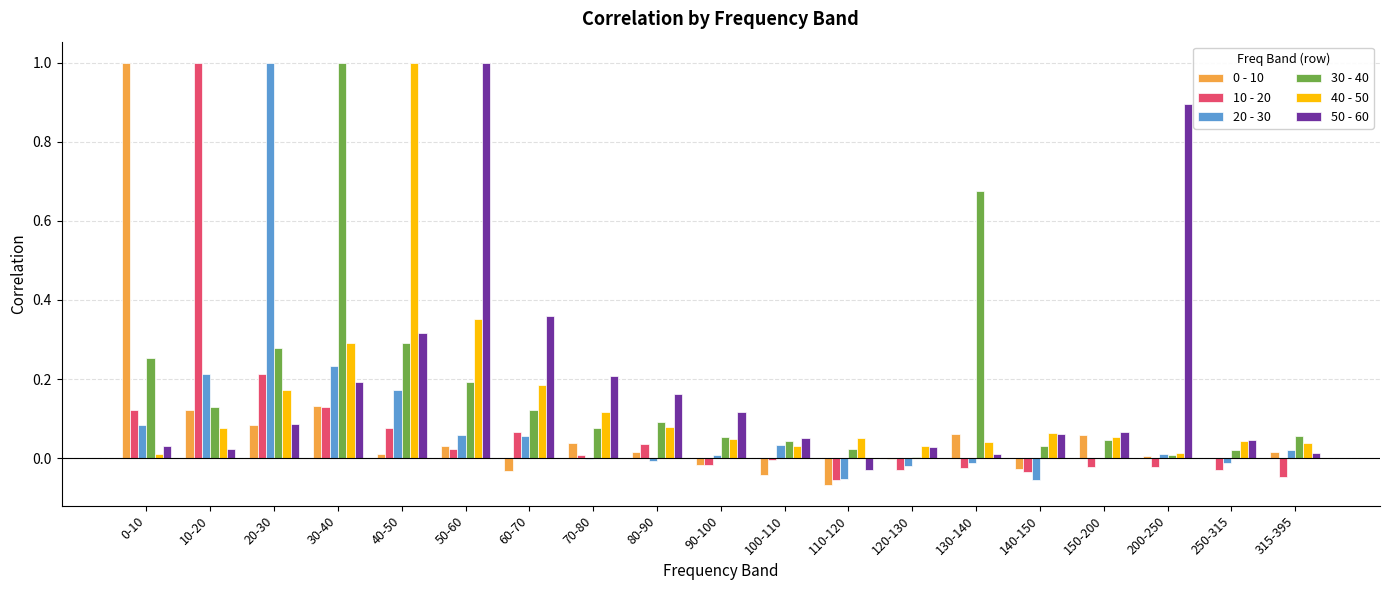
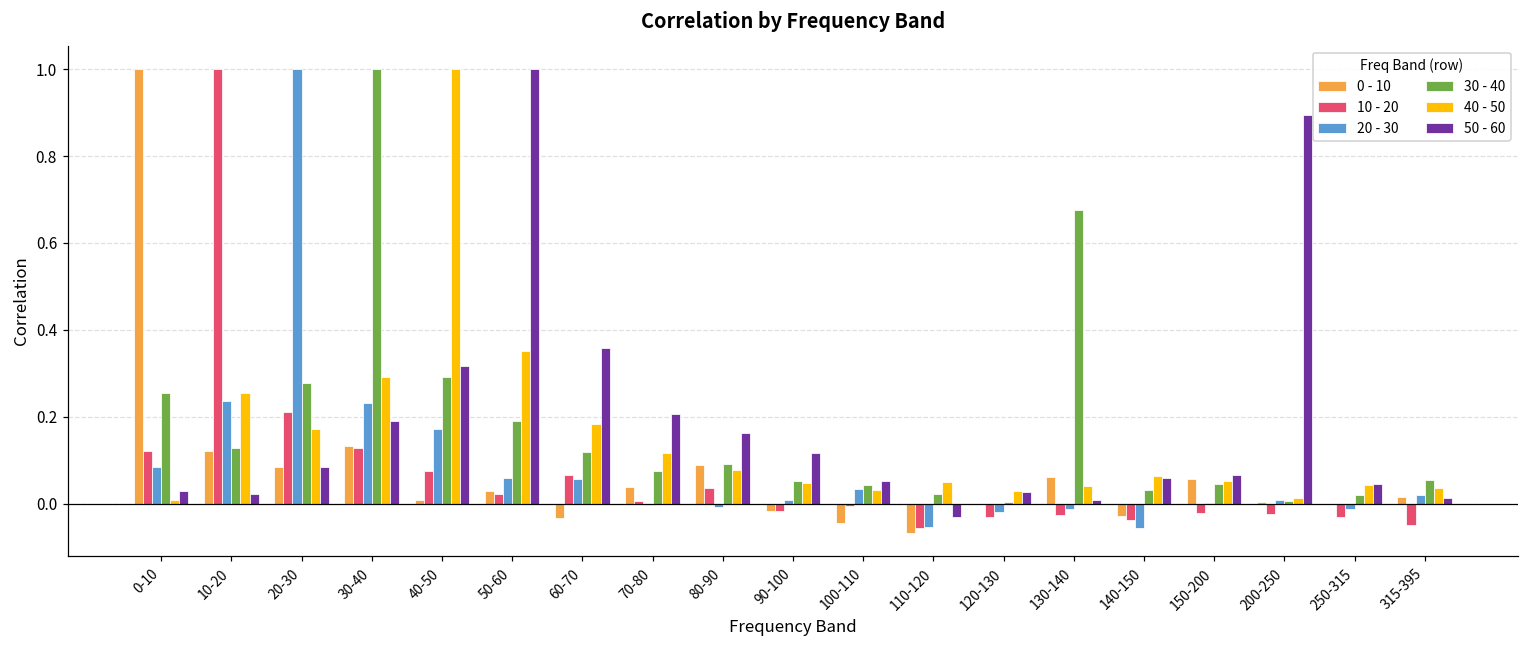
  {
    "0 - 10": {
      "0-10": 1.00,
      "10-20": 0.12,
      "20-30": 0.08,
      "30-40": 0.13,
      "40-50": 0.01,
      "50-60": 0.03,
      "60-70": -0.03,
      "70-80": 0.04,
-     "80-90": 0.02,
+     "80-90": 0.09,
      "90-100": -0.02,
      "100-110": -0.04,
      "110-120": -0.07,
      "130-140": 0.06,
      "140-150": -0.03,
      "150-200": 0.06,
      "315-395": 0.02
    },
    "10 - 20": {
      "0-10": 0.12,
      "10-20": 1.00,
      "20-30": 0.21,
      "30-40": 0.13,
      "40-50": 0.08,
      "50-60": 0.02,
      "60-70": 0.07,
      "70-80": 0.01,
      "80-90": 0.04,
      "90-100": -0.02,
      "110-120": -0.05,
      "120-130": -0.03,
      "130-140": -0.03,
      "140-150": -0.04,
      "150-200": -0.02,
      "200-250": -0.02,
      "250-315": -0.03,
      "315-395": -0.05
    },
    "20 - 30": {
      "0-10": 0.08,
-     "10-20": 0.21,
+     "10-20": 0.24,
      "20-30": 1.00,
      "30-40": 0.23,
      "40-50": 0.17,
      "50-60": 0.06,
      "60-70": 0.06,
      "80-90": -0.01,
      "90-100": 0.01,
      "100-110": 0.03,
      "110-120": -0.05,
      "120-130": -0.02,
      "130-140": -0.01,
      "140-150": -0.06,
      "200-250": 0.01,
      "250-315": -0.01,
      "315-395": 0.02
    },
    "30 - 40": {
      "0-10": 0.25,
      "10-20": 0.13,
      "20-30": 0.28,
      "30-40": 1.00,
      "40-50": 0.29,
      "50-60": 0.19,
      "60-70": 0.12,
      "70-80": 0.08,
      "80-90": 0.09,
      "90-100": 0.05,
      "100-110": 0.04,
      "110-120": 0.02,
      "130-140": 0.68,
      "140-150": 0.03,
      "150-200": 0.05,
      "200-250": 0.01,
      "250-315": 0.02,
      "315-395": 0.05
    },
    "40 - 50": {
      "0-10": 0.01,
-     "10-20": 0.08,
+     "10-20": 0.26,
      "20-30": 0.17,
      "30-40": 0.29,
      "40-50": 1.00,
      "50-60": 0.35,
      "60-70": 0.18,
      "70-80": 0.12,
      "80-90": 0.08,
      "90-100": 0.05,
      "100-110": 0.03,
      "110-120": 0.05,
      "120-130": 0.03,
      "130-140": 0.04,
      "140-150": 0.06,
      "150-200": 0.05,
      "200-250": 0.01,
      "250-315": 0.04,
      "315-395": 0.04
    },
    "50 - 60": {
      "0-10": 0.03,
      "10-20": 0.02,
      "20-30": 0.09,
      "30-40": 0.19,
      "40-50": 0.32,
      "50-60": 1.00,
      "60-70": 0.36,
      "70-80": 0.21,
      "80-90": 0.16,
      "90-100": 0.12,
      "100-110": 0.05,
      "110-120": -0.03,
      "120-130": 0.03,
      "130-140": 0.01,
      "140-150": 0.06,
      "150-200": 0.07,
      "200-250": 0.89,
      "250-315": 0.05,
      "315-395": 0.01
    }
  }
